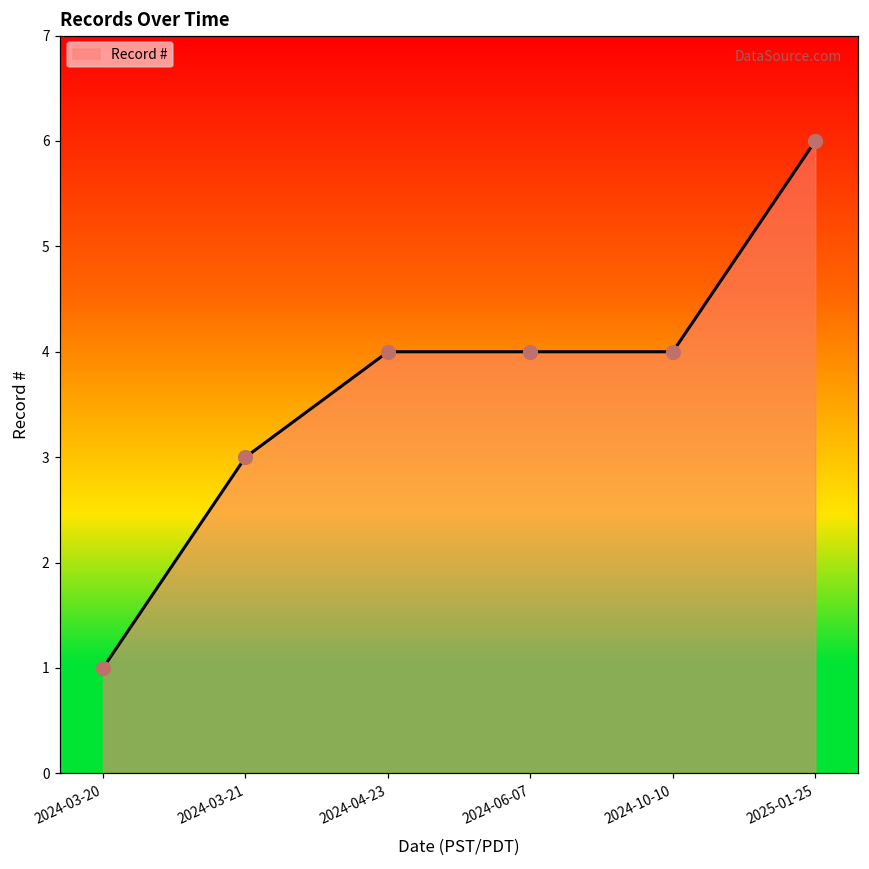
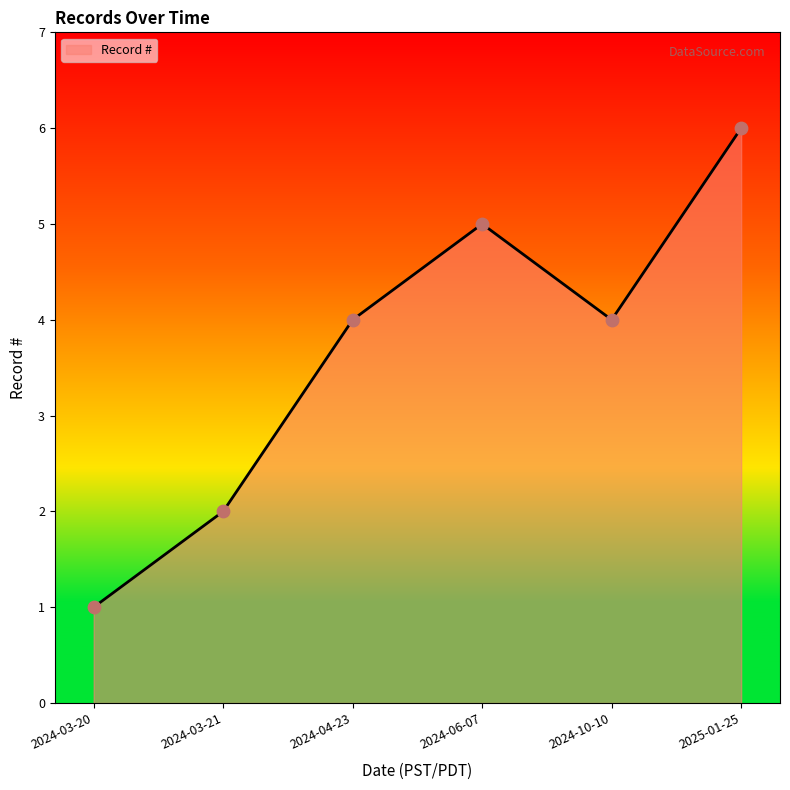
  {
    "2024-03-20": 1,
-   "2024-03-21": 3,
+   "2024-03-21": 2,
    "2024-04-23": 4,
-   "2024-06-07": 4,
+   "2024-06-07": 5,
    "2024-10-10": 4,
    "2025-01-25": 6
  }
